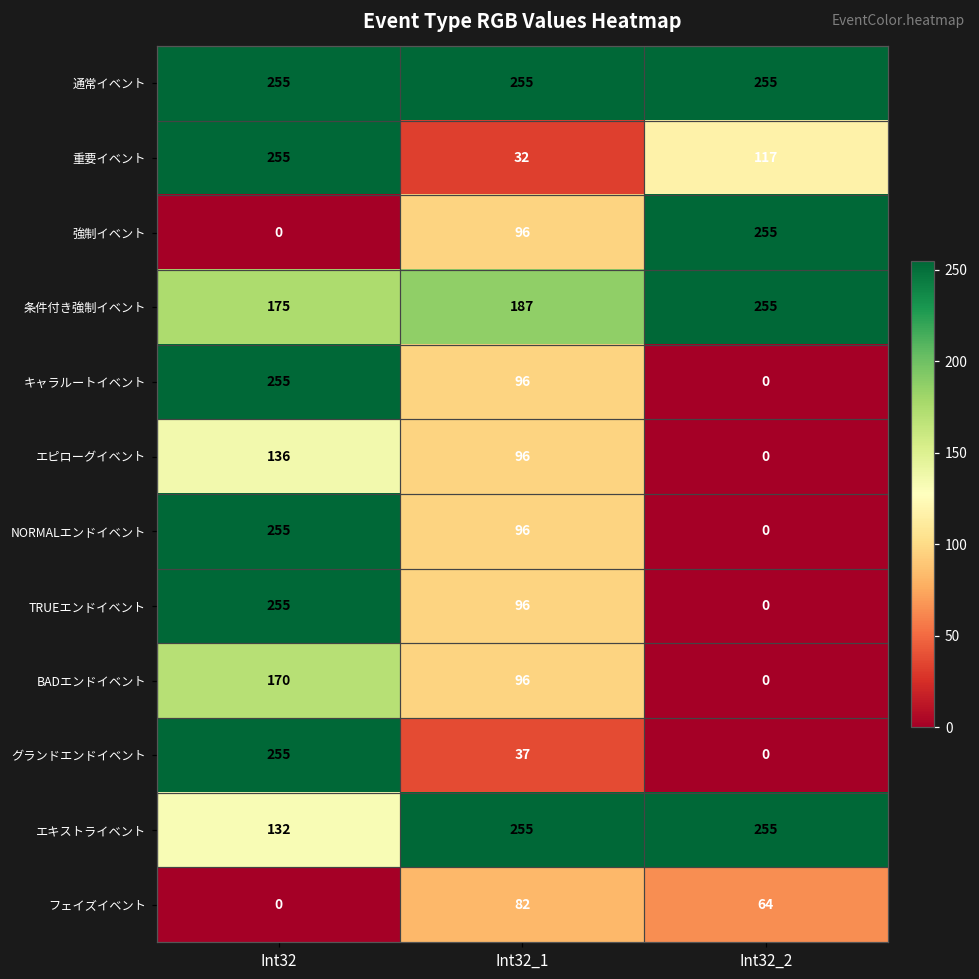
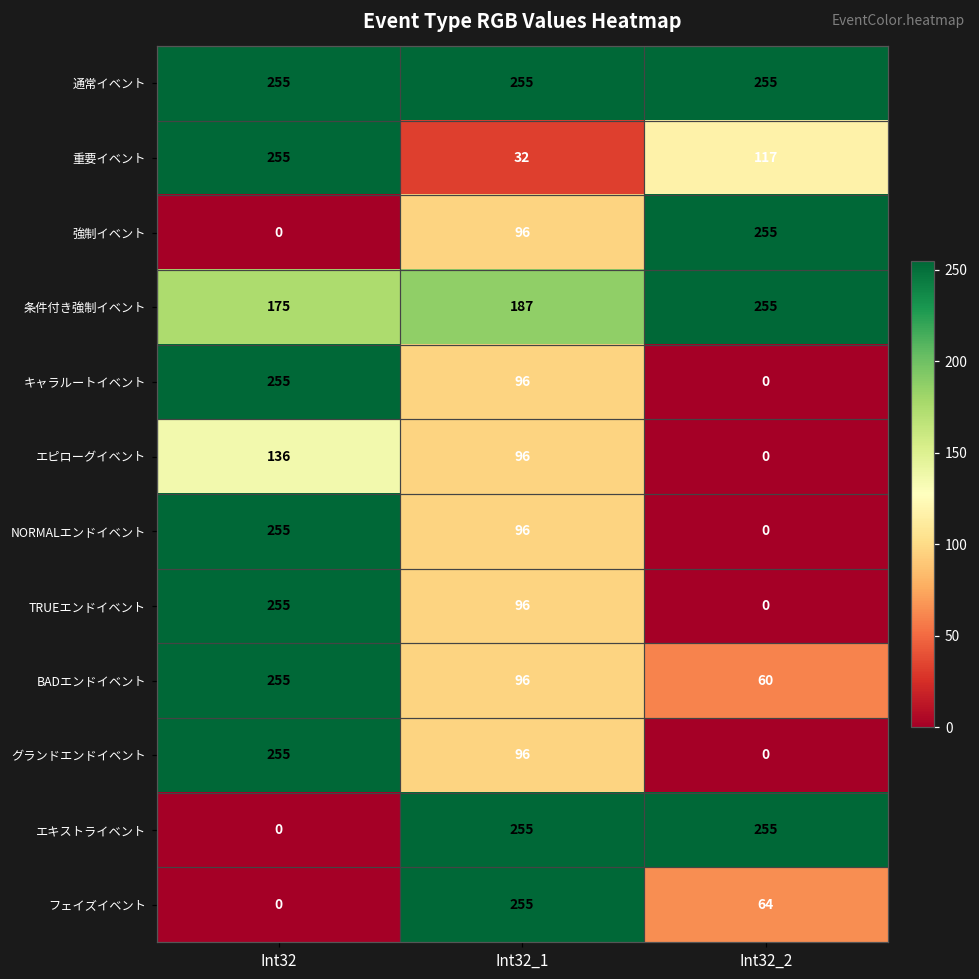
  {
    "通常イベント": {
      "Int32": 255,
      "Int32_1": 255,
      "Int32_2": 255
    },
    "重要イベント": {
      "Int32": 255,
      "Int32_1": 32,
      "Int32_2": 117
    },
    "強制イベント": {
      "Int32": 0,
      "Int32_1": 96,
      "Int32_2": 255
    },
    "条件付き強制イベント": {
      "Int32": 175,
      "Int32_1": 187,
      "Int32_2": 255
    },
    "キャラルートイベント": {
      "Int32": 255,
      "Int32_1": 96,
      "Int32_2": 0
    },
    "エピローグイベント": {
      "Int32": 136,
      "Int32_1": 96,
      "Int32_2": 0
    },
    "NORMALエンドイベント": {
      "Int32": 255,
      "Int32_1": 96,
      "Int32_2": 0
    },
    "TRUEエンドイベント": {
      "Int32": 255,
      "Int32_1": 96,
      "Int32_2": 0
    },
    "BADエンドイベント": {
-     "Int32": 170,
+     "Int32": 255,
      "Int32_1": 96,
-     "Int32_2": 0
+     "Int32_2": 60
    },
    "グランドエンドイベント": {
      "Int32": 255,
-     "Int32_1": 37,
+     "Int32_1": 96,
      "Int32_2": 0
    },
    "エキストライベント": {
-     "Int32": 132,
+     "Int32": 0,
      "Int32_1": 255,
      "Int32_2": 255
    },
    "フェイズイベント": {
      "Int32": 0,
-     "Int32_1": 82,
+     "Int32_1": 255,
      "Int32_2": 64
    }
  }
